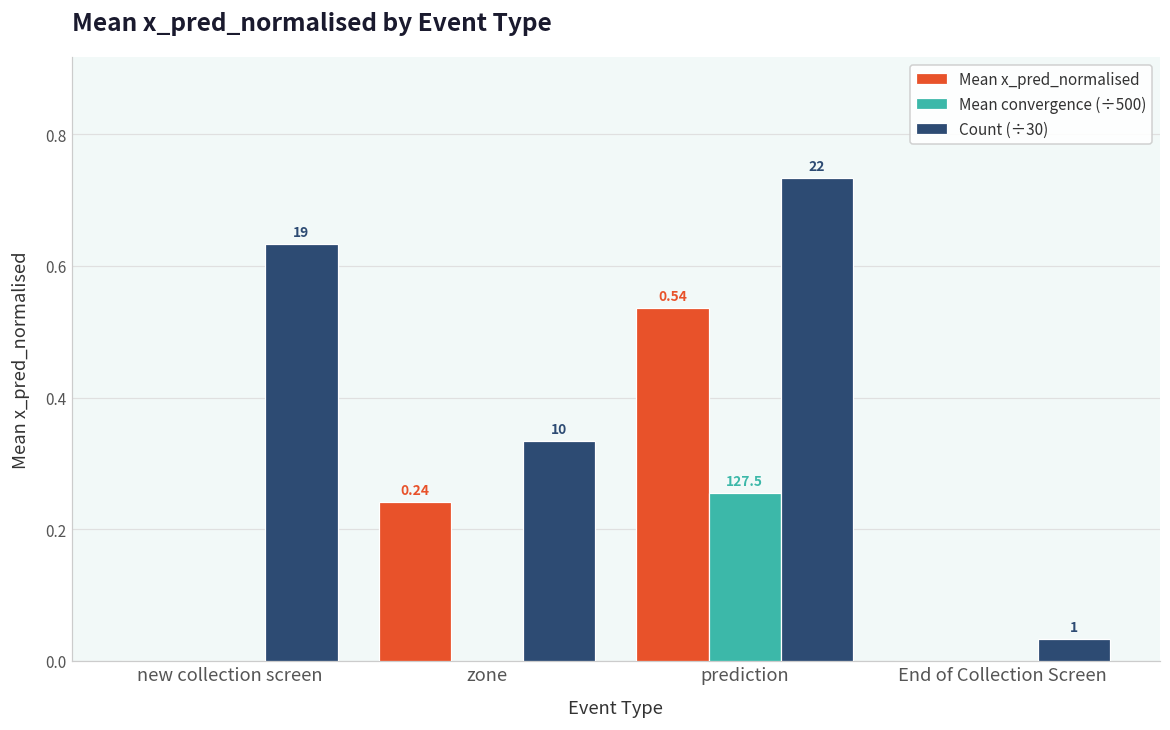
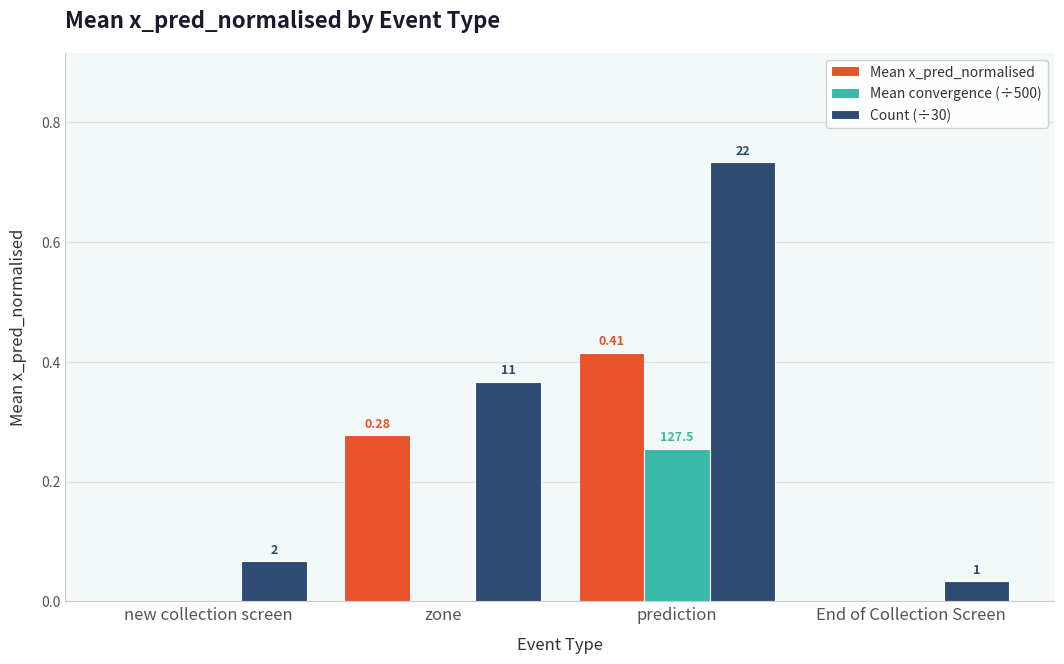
  {
    "Mean x_pred_normalised": {
-     "zone": 0.24,
-     "prediction": 0.54
+     "zone": 0.28,
+     "prediction": 0.41
    },
    "Mean convergence (÷500)": {
      "new collection screen": 0.00,
      "zone": 0.00,
      "End of Collection Screen": 0.00
    },
    "Count (÷30)": {
-     "new collection screen": 19,
-     "zone": 10
+     "new collection screen": 2,
+     "zone": 11
    }
  }
